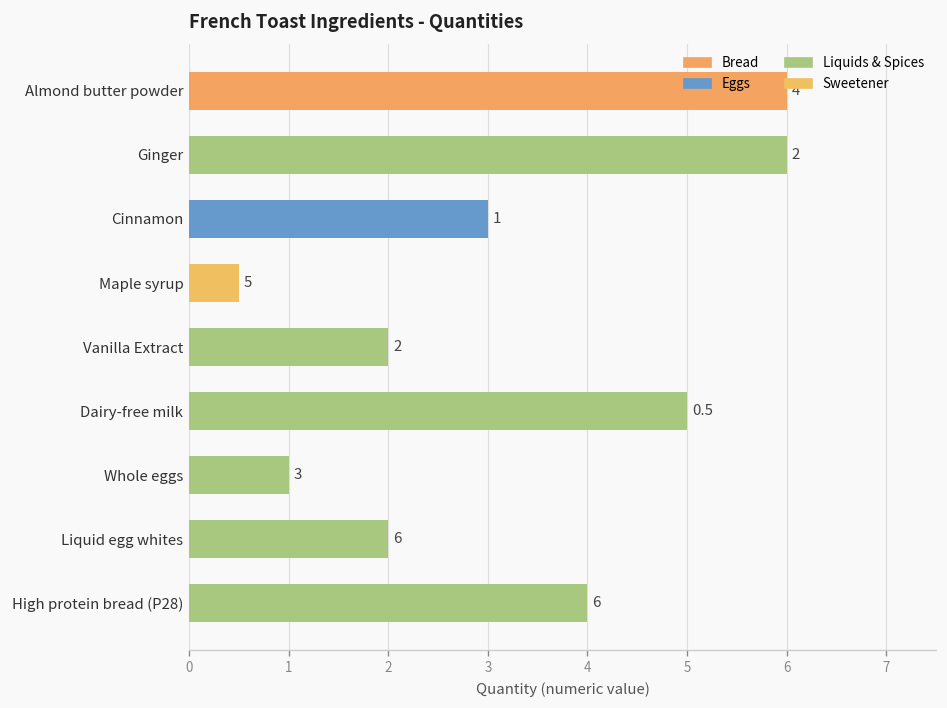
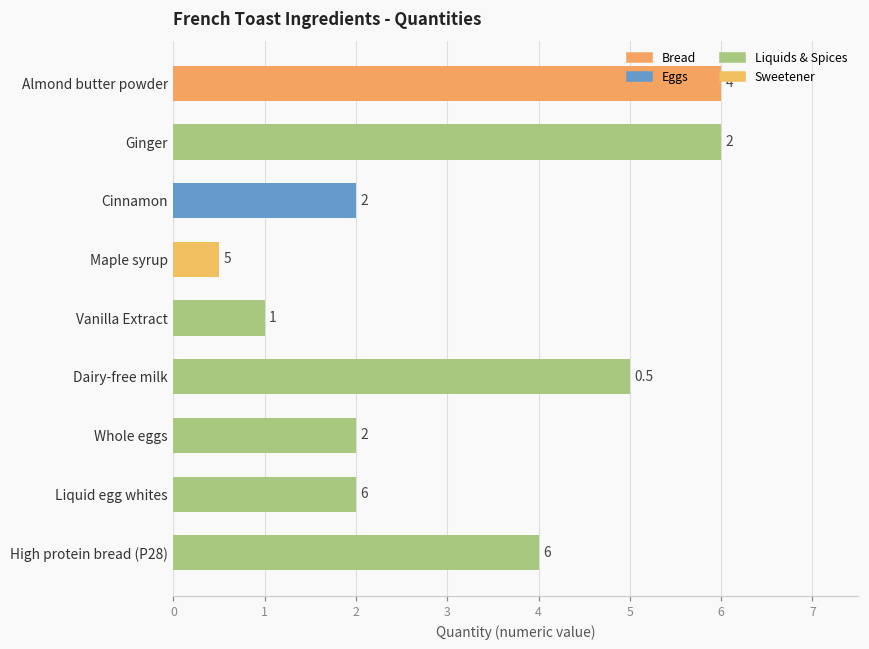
  {
-   "Cinnamon": 3,
-   "Vanilla Extract": 2,
-   "Whole eggs": 1
+   "Cinnamon": 2,
+   "Vanilla Extract": 1,
+   "Whole eggs": 2
  }
